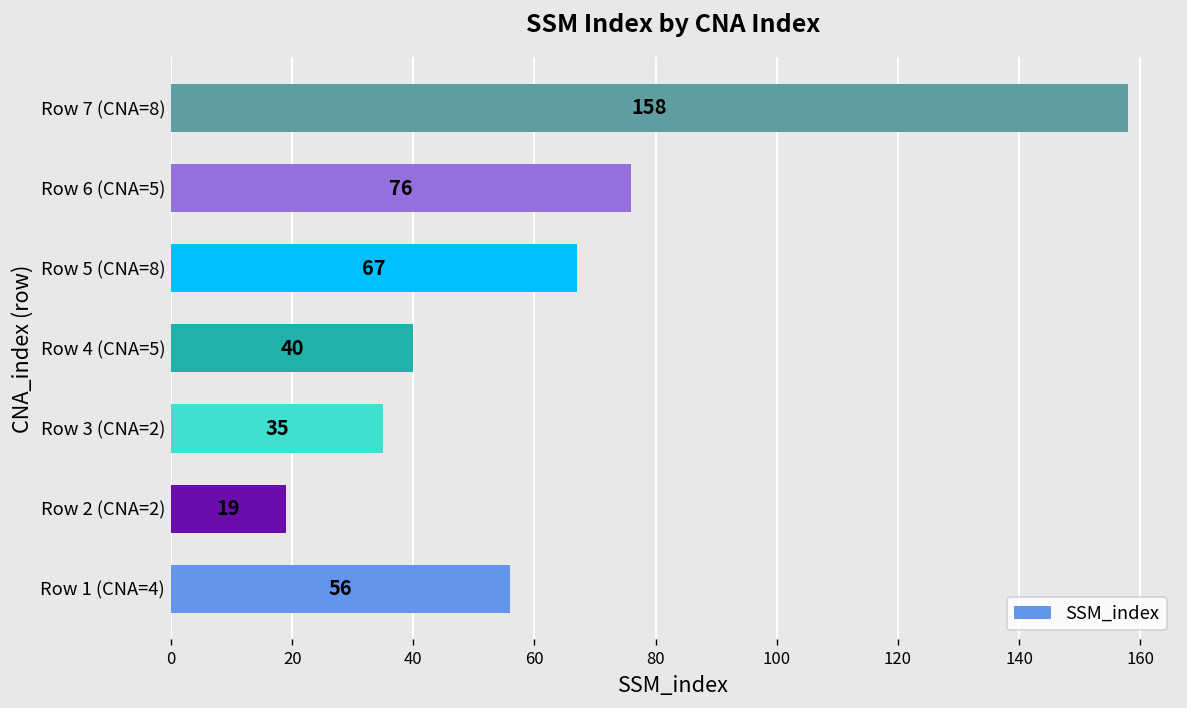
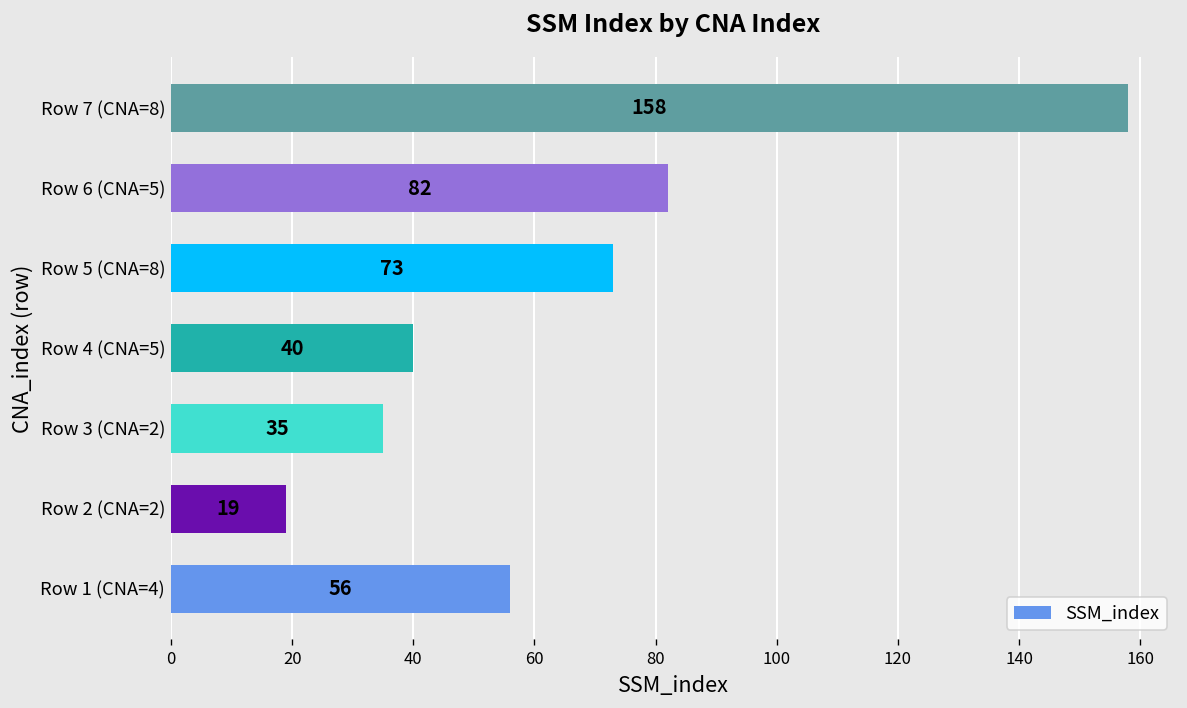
  {
    "Row 7 (CNA=8)": 158,
-   "Row 6 (CNA=5)": 76,
-   "Row 5 (CNA=8)": 67,
+   "Row 6 (CNA=5)": 82,
+   "Row 5 (CNA=8)": 73,
    "Row 4 (CNA=5)": 40,
    "Row 3 (CNA=2)": 35,
    "Row 2 (CNA=2)": 19,
    "Row 1 (CNA=4)": 56
  }
